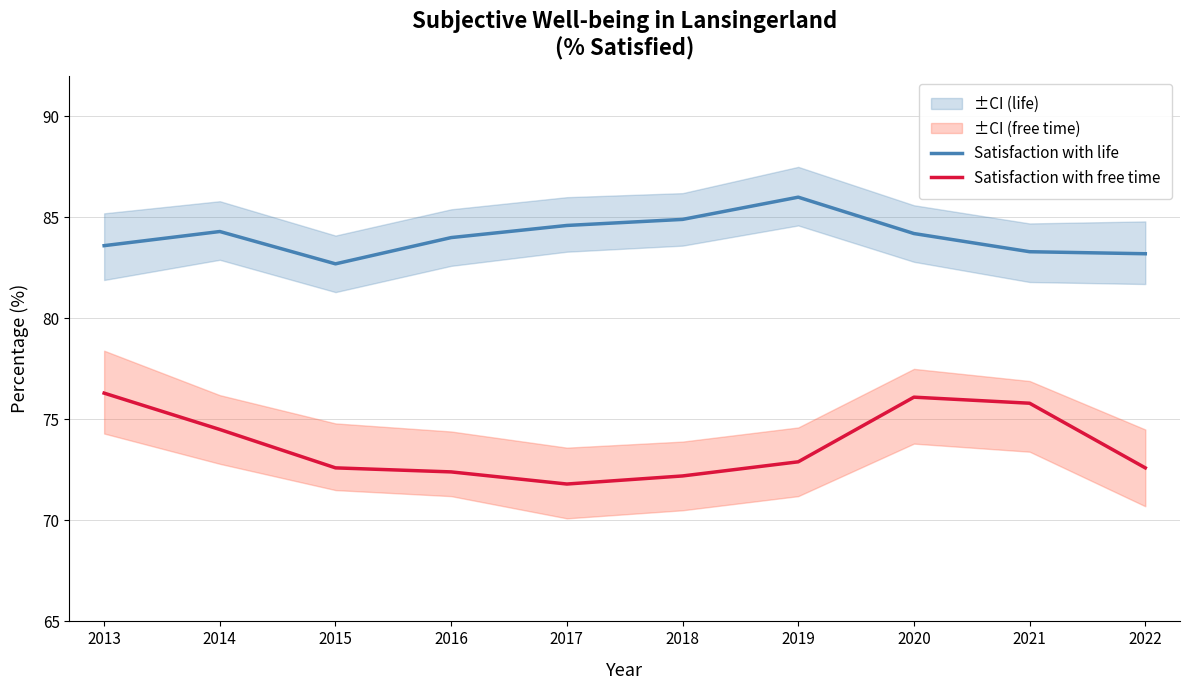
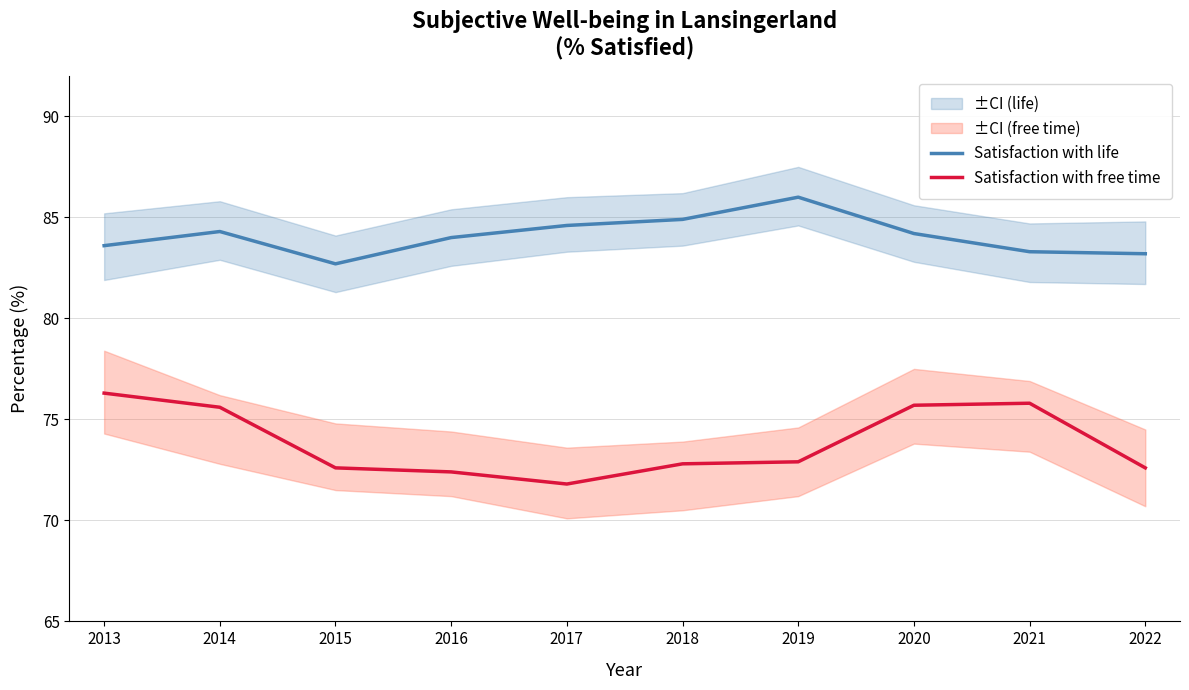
  {
    "Satisfaction with free time": {
      "2013": 76.3,
-     "2014": 74.5,
+     "2014": 75.6,
      "2015": 72.6,
      "2016": 72.4,
      "2017": 71.8,
-     "2018": 72.2,
+     "2018": 72.8,
      "2019": 72.9,
-     "2020": 76.1,
+     "2020": 75.7,
      "2021": 75.8,
      "2022": 72.6
    }
  }
